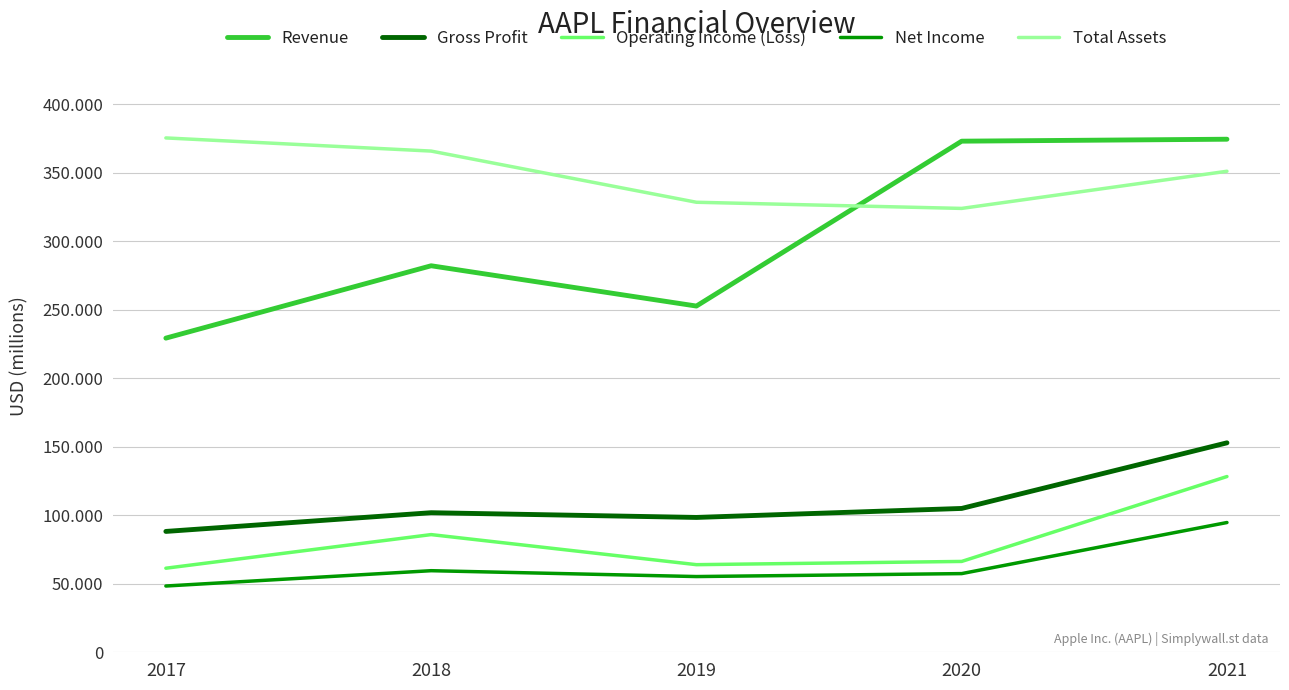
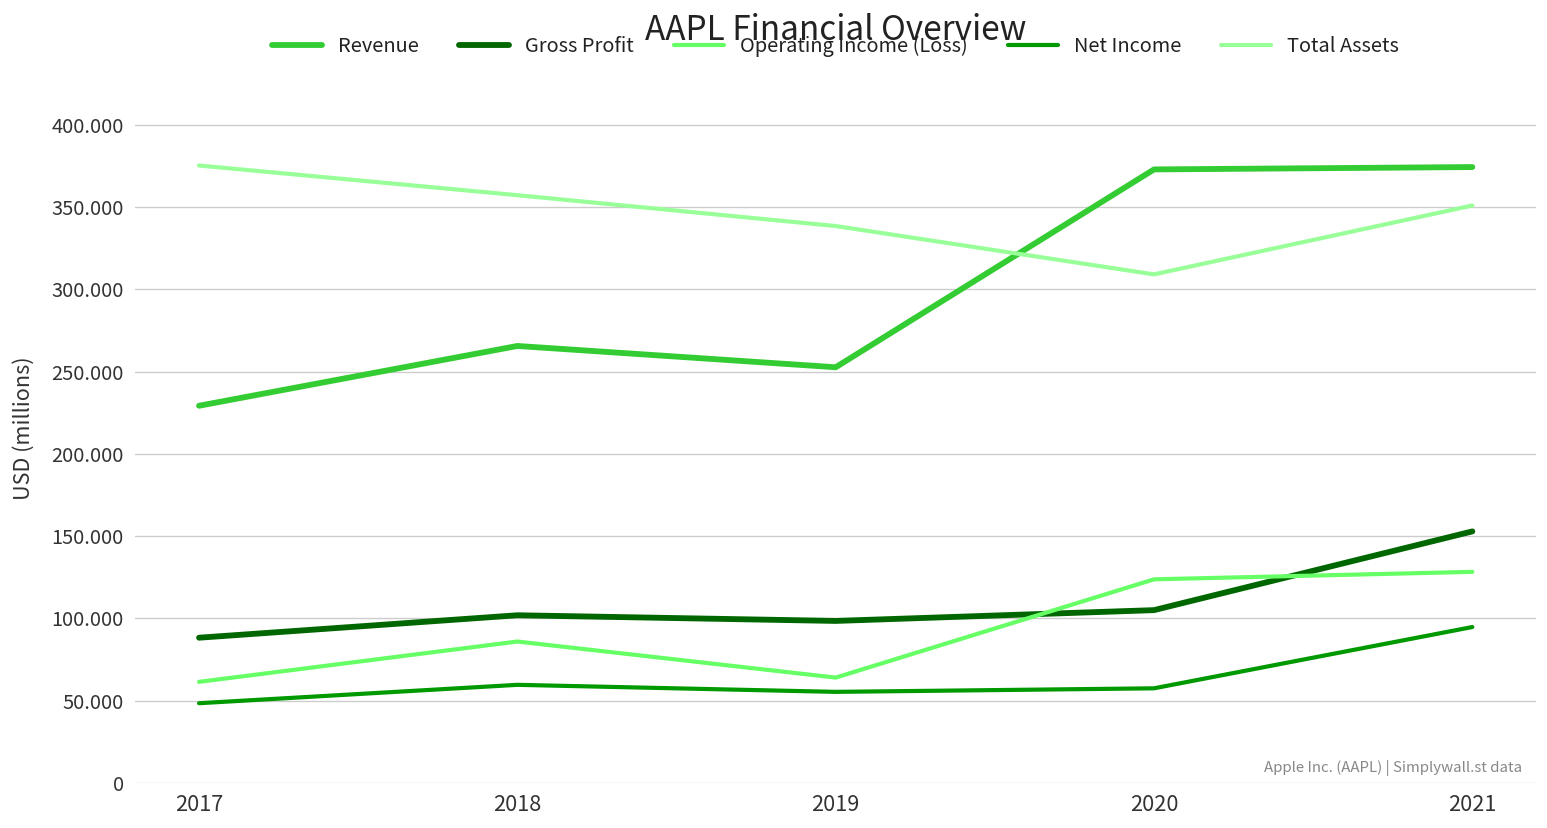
  {
    "Revenue": {
      "2017": 229,
-     "2018": 282,
+     "2018": 266,
      "2019": 253,
      "2020": 373,
      "2021": 374
    },
    "Operating Income (Loss)": {
      "2017": 61,
      "2018": 86,
      "2019": 64,
-     "2020": 66,
+     "2020": 124,
      "2021": 128
    },
    "Total Assets": {
      "2017": 375,
-     "2018": 366,
-     "2019": 328,
-     "2020": 324,
+     "2018": 357,
+     "2019": 339,
+     "2020": 309,
      "2021": 351
    }
  }
